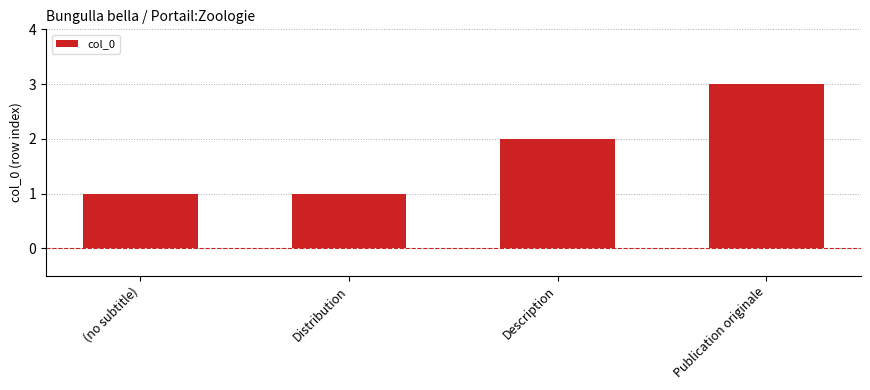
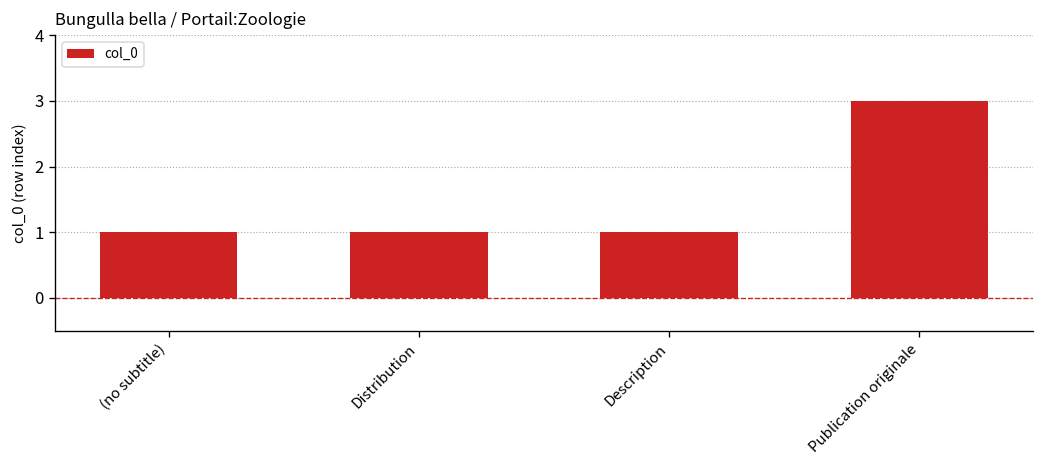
  {
    "(no subtitle)": 1,
    "Distribution": 1,
-   "Description": 2,
+   "Description": 1,
    "Publication originale": 3
  }
